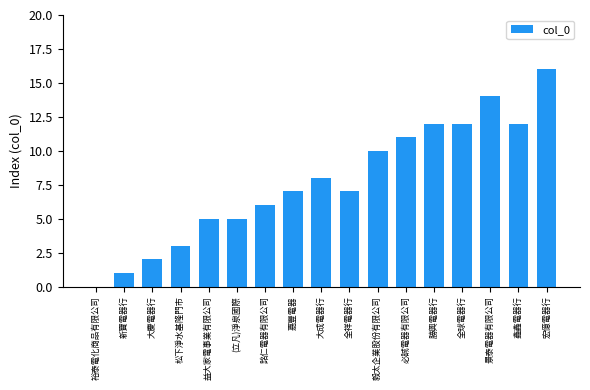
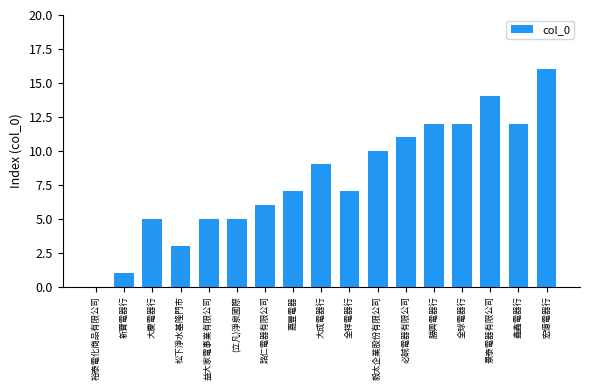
  {
    "裕泰電化商品有限公司": 0,
    "新寶電器行": 1,
-   "大慶電器行": 2,
+   "大慶電器行": 5,
    "松下淨水基隆門市": 3,
    "益大家電事業有限公司": 5,
    "(立凡)淨泉國際": 5,
    "詺仁電器有限公司": 6,
    "嘉豐電器": 7,
-   "大成電器行": 8,
+   "大成電器行": 9,
    "全祥電器行": 7,
    "毅太企業股份有限公司": 10,
    "必誠電器有限公司": 11,
    "勝興電器行": 12,
    "全球電器行": 12,
    "景泰電器有限公司": 14,
    "鑫鑫電器行": 12,
    "宏億電器行": 16
  }
